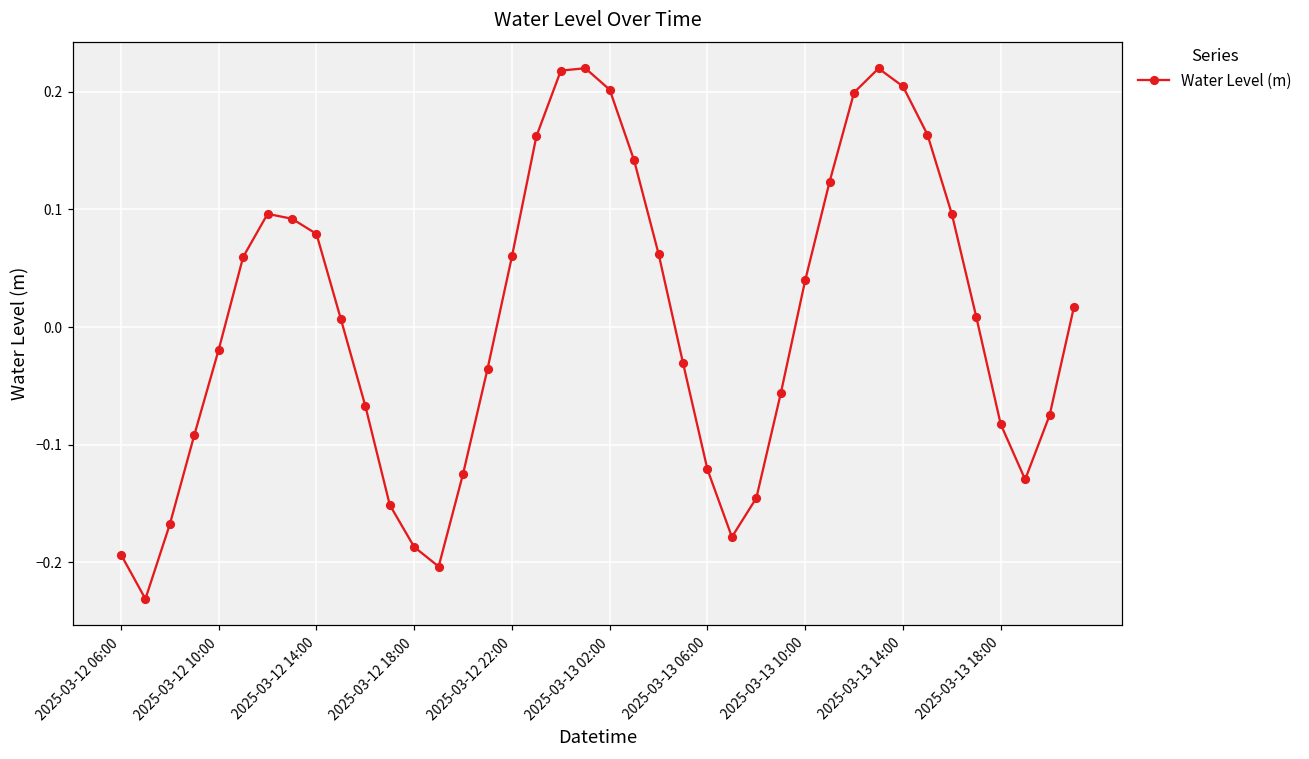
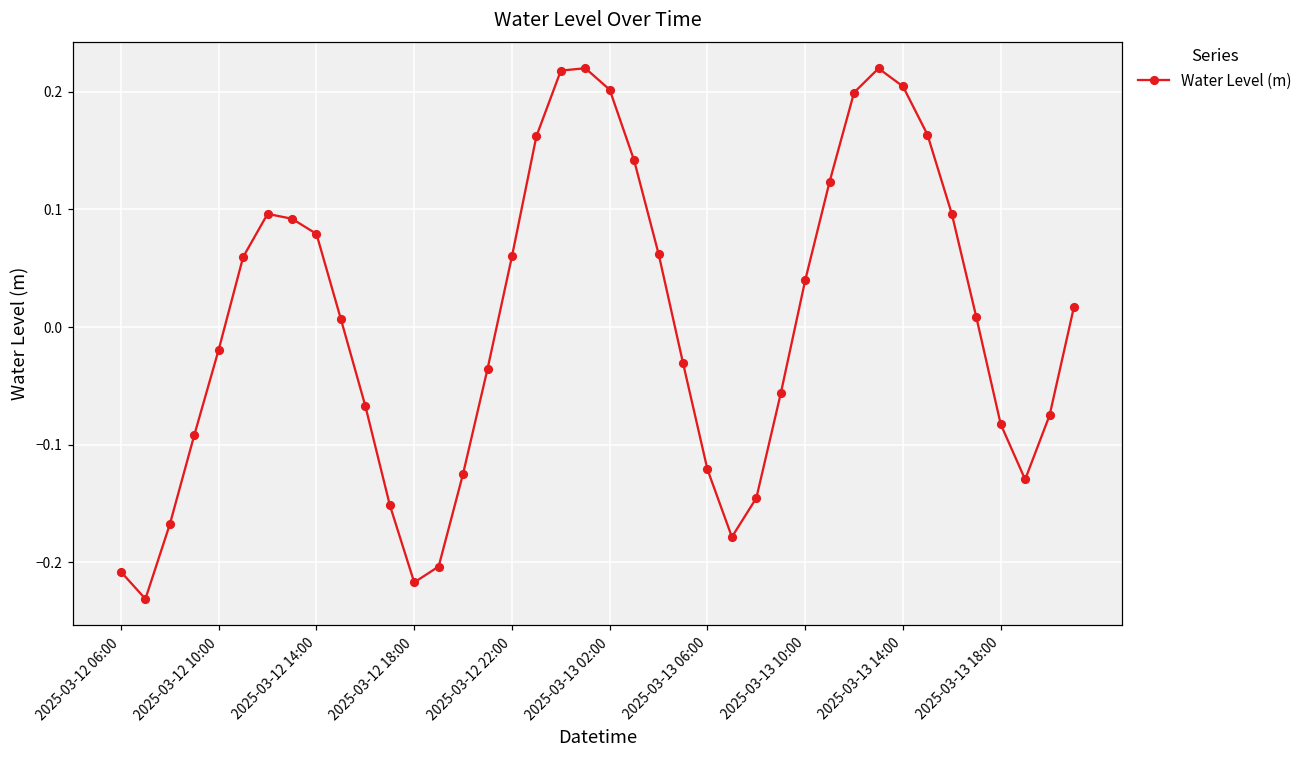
  {
-   "2025-03-12 06:00": -0.193,
+   "2025-03-12 06:00": -0.208,
    "2025-03-12 10:00": -0.019,
    "2025-03-12 14:00": 0.079,
-   "2025-03-12 18:00": -0.187,
+   "2025-03-12 18:00": -0.217,
    "2025-03-12 22:00": 0.060,
    "2025-03-13 02:00": 0.202,
    "2025-03-13 06:00": -0.121,
    "2025-03-13 10:00": 0.040,
    "2025-03-13 14:00": 0.205,
    "2025-03-13 18:00": -0.083
  }
